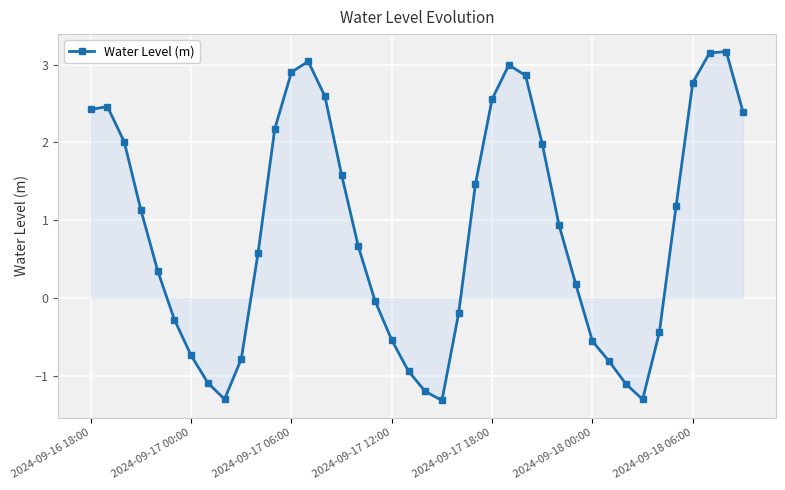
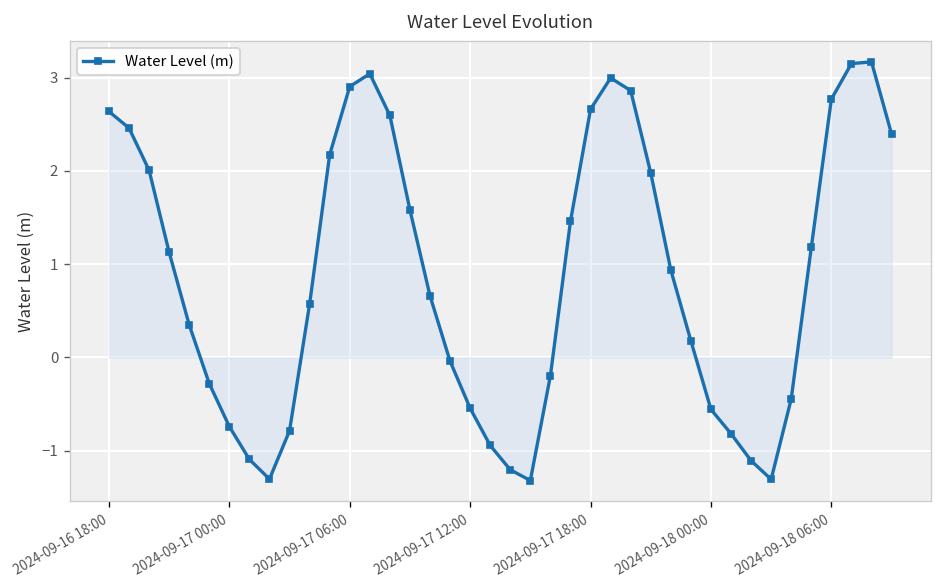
  {
    "Water Level (m)": {
-     "2024-09-16 18:00": 2.4,
+     "2024-09-16 18:00": 2.6,
      "2024-09-17 00:00": -0.7,
      "2024-09-17 12:00": -0.5,
-     "2024-09-17 18:00": 2.6,
+     "2024-09-17 18:00": 2.7,
      "2024-09-18 00:00": -0.6
    }
  }
